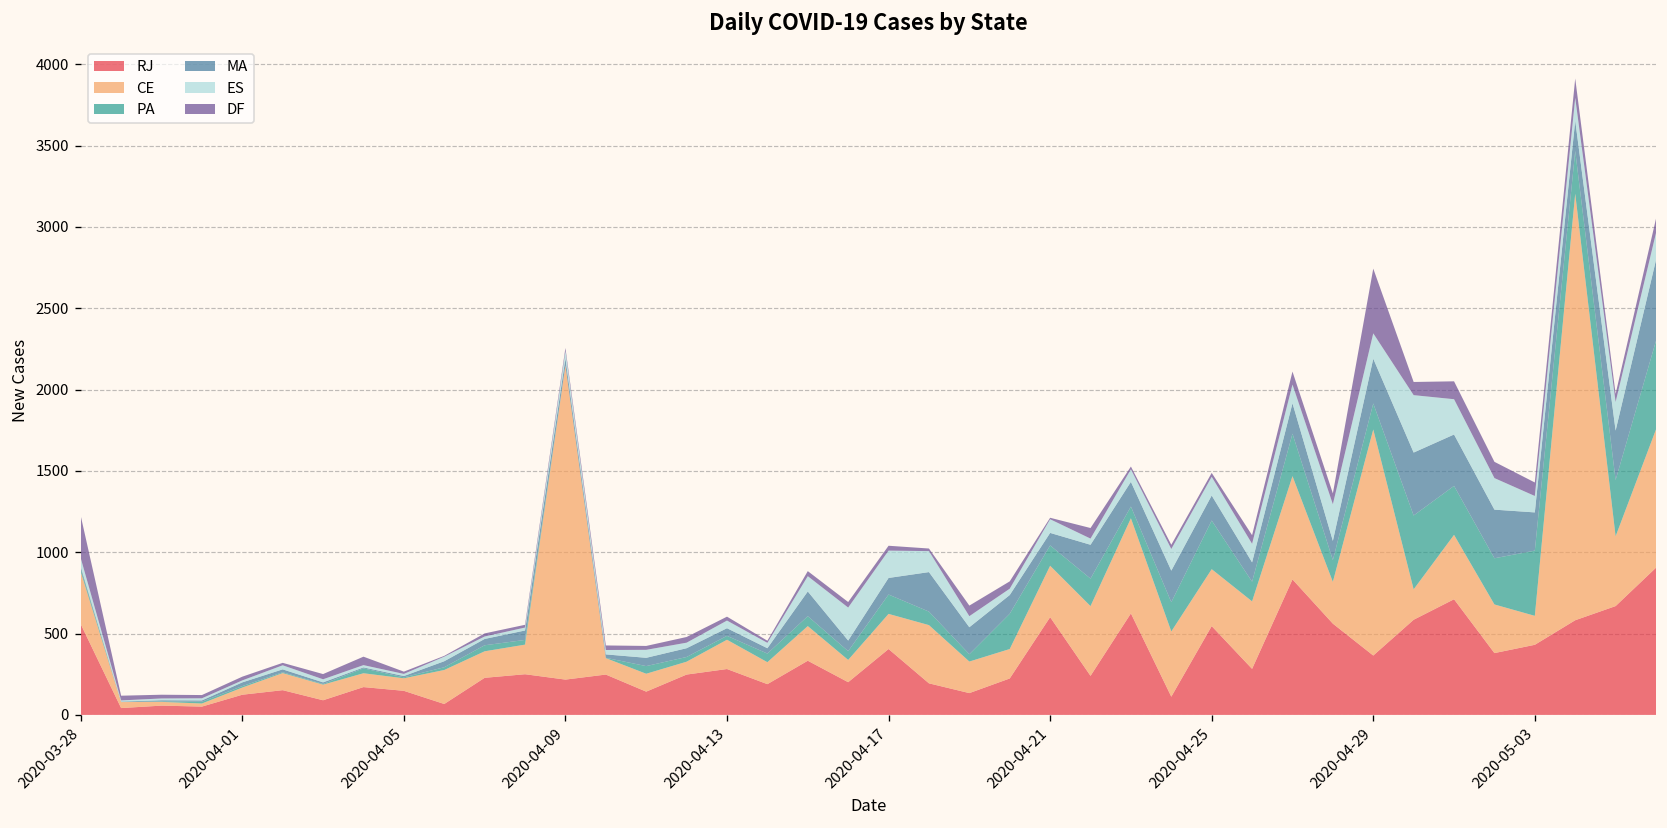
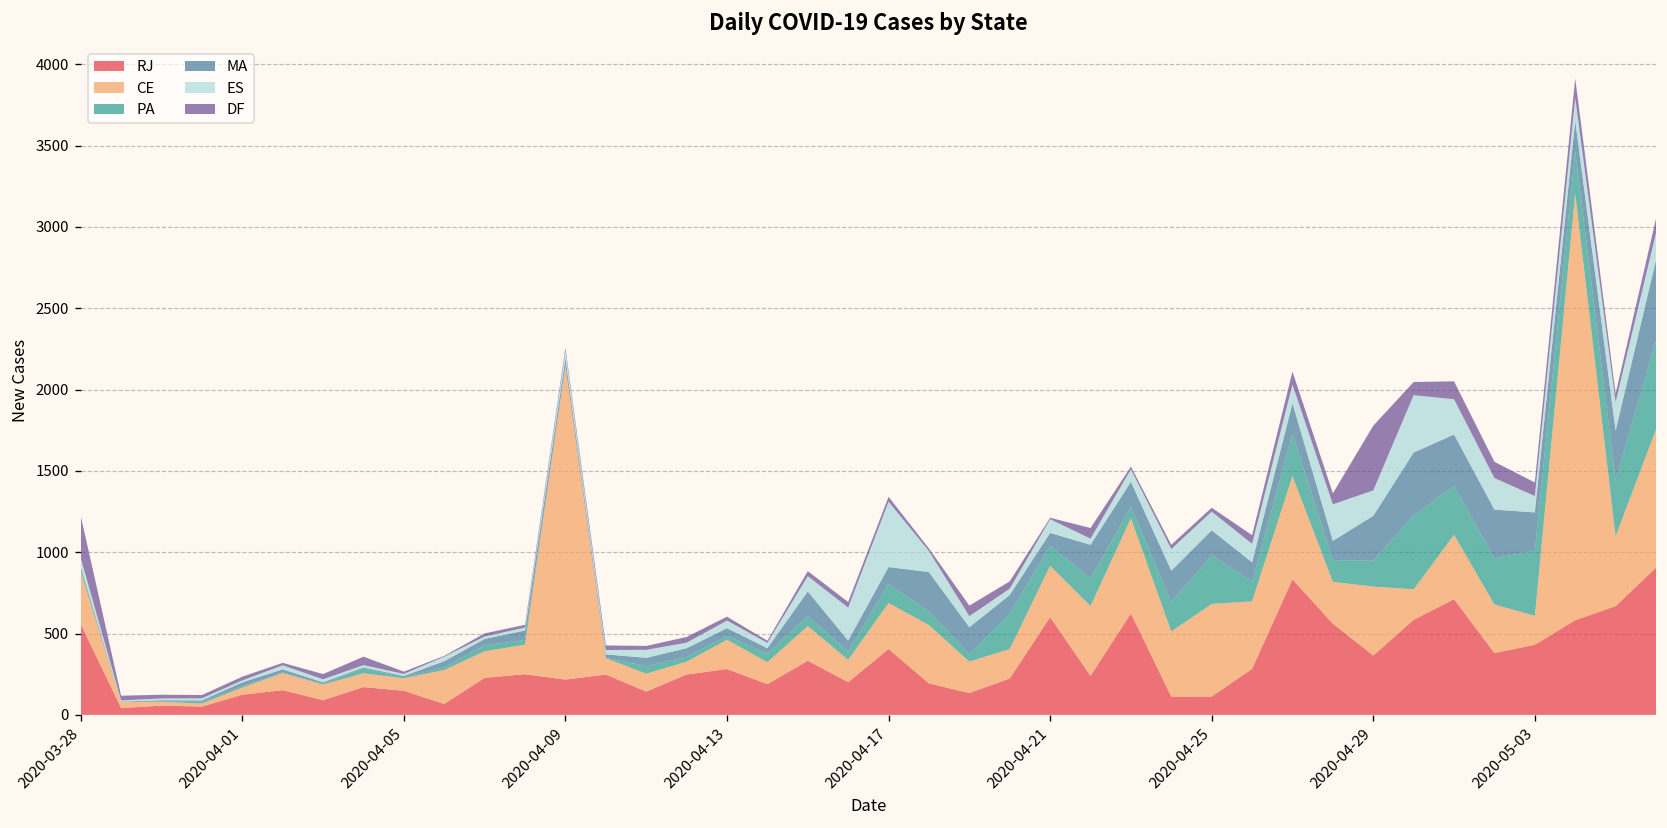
  {
    "RJ": {
      "2020-03-28": 560,
      "2020-04-01": 120,
      "2020-04-05": 150,
      "2020-04-09": 220,
      "2020-04-13": 280,
      "2020-04-17": 410,
      "2020-04-21": 600,
-     "2020-04-25": 550,
+     "2020-04-25": 110,
      "2020-04-29": 370,
      "2020-05-03": 430
    },
    "CE": {
      "2020-04-13": 180,
-     "2020-04-17": 220,
+     "2020-04-17": 280,
      "2020-04-21": 320,
-     "2020-04-25": 350,
-     "2020-04-29": 1390,
+     "2020-04-25": 570,
+     "2020-04-29": 420,
      "2020-05-03": 180
    },
    "ES": {
      "2020-03-28": 50,
      "2020-04-13": 50,
-     "2020-04-17": 170,
+     "2020-04-17": 400,
      "2020-04-25": 120,
      "2020-04-29": 160,
      "2020-05-03": 100
    },
    "DF": {
      "2020-03-28": 260,
      "2020-04-01": 20,
      "2020-04-13": 20,
      "2020-04-17": 30,
      "2020-04-25": 20,
      "2020-04-29": 400,
      "2020-05-03": 80
    }
  }
